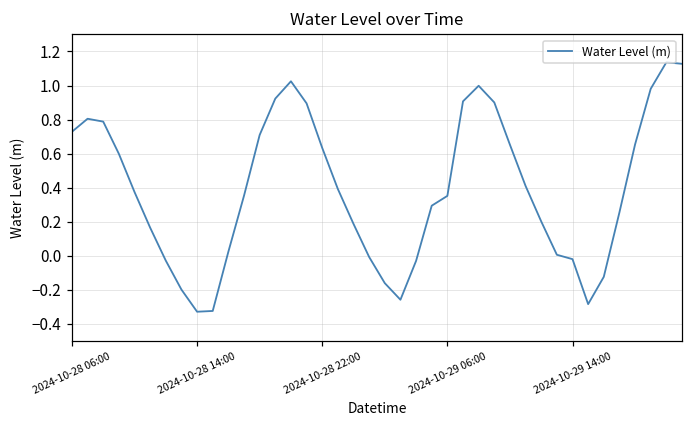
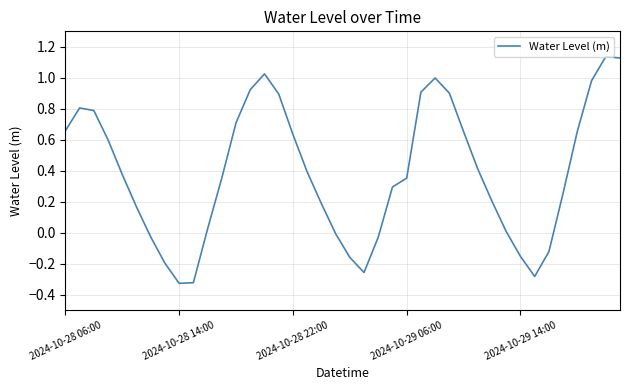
  {
-   "2024-10-28 06:00": 0.73,
+   "2024-10-28 06:00": 0.66,
    "2024-10-28 14:00": -0.33,
    "2024-10-28 22:00": 0.63,
    "2024-10-29 06:00": 0.35,
-   "2024-10-29 14:00": -0.02
+   "2024-10-29 14:00": -0.15
  }
